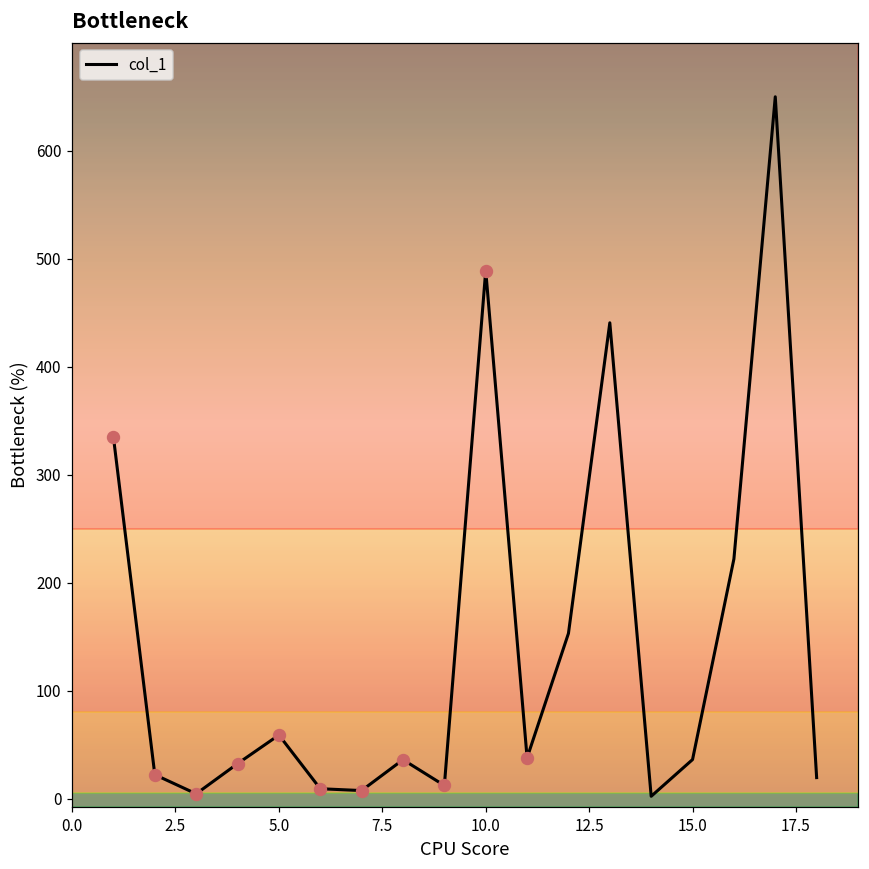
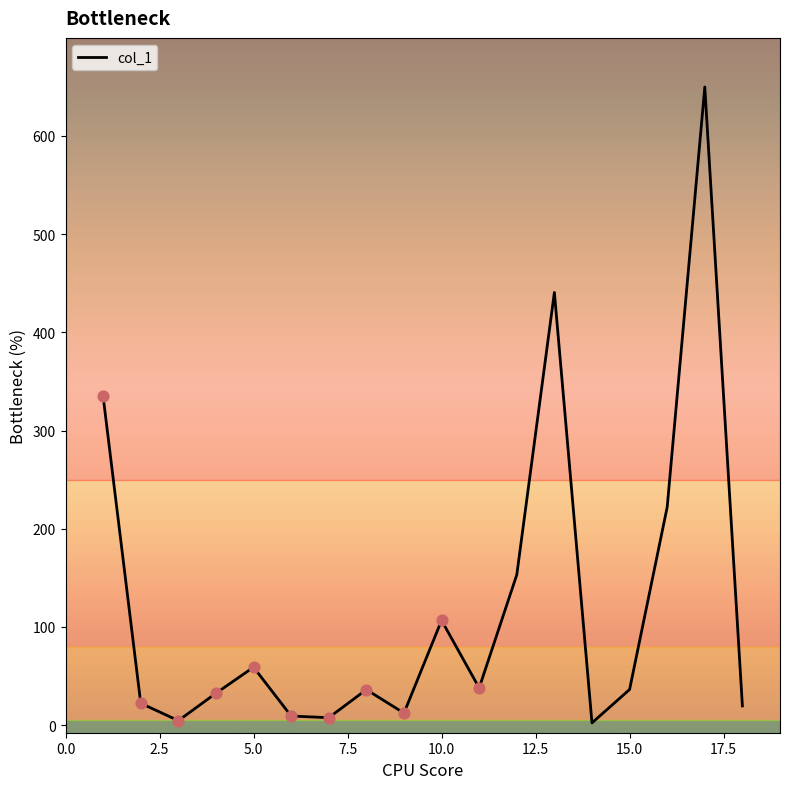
  {
    "col_1": {
-     "10.0": 490,
+     "10.0": 110,
      "15.0": 40
    }
  }
